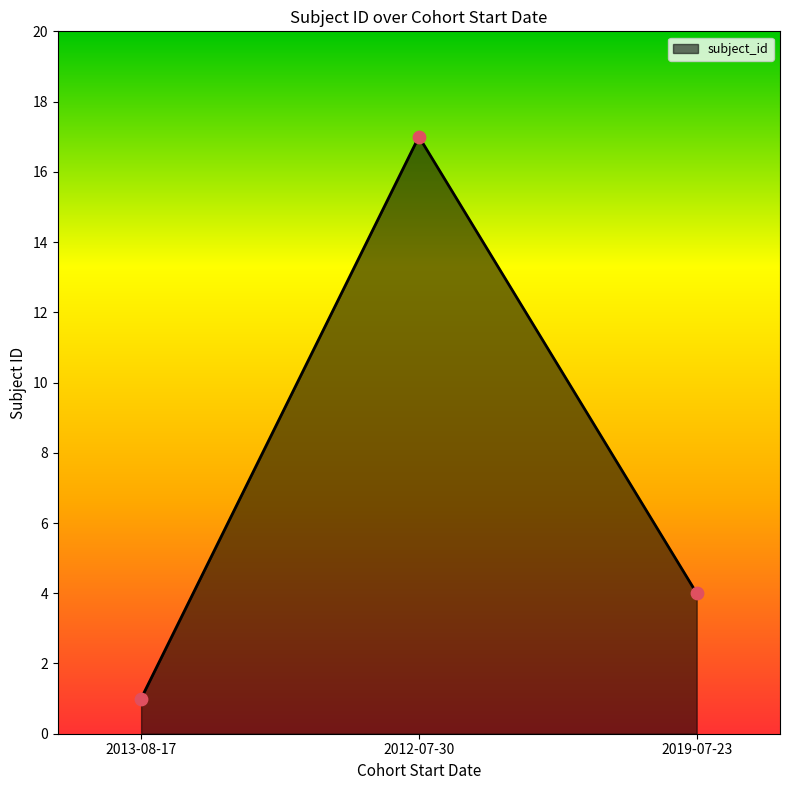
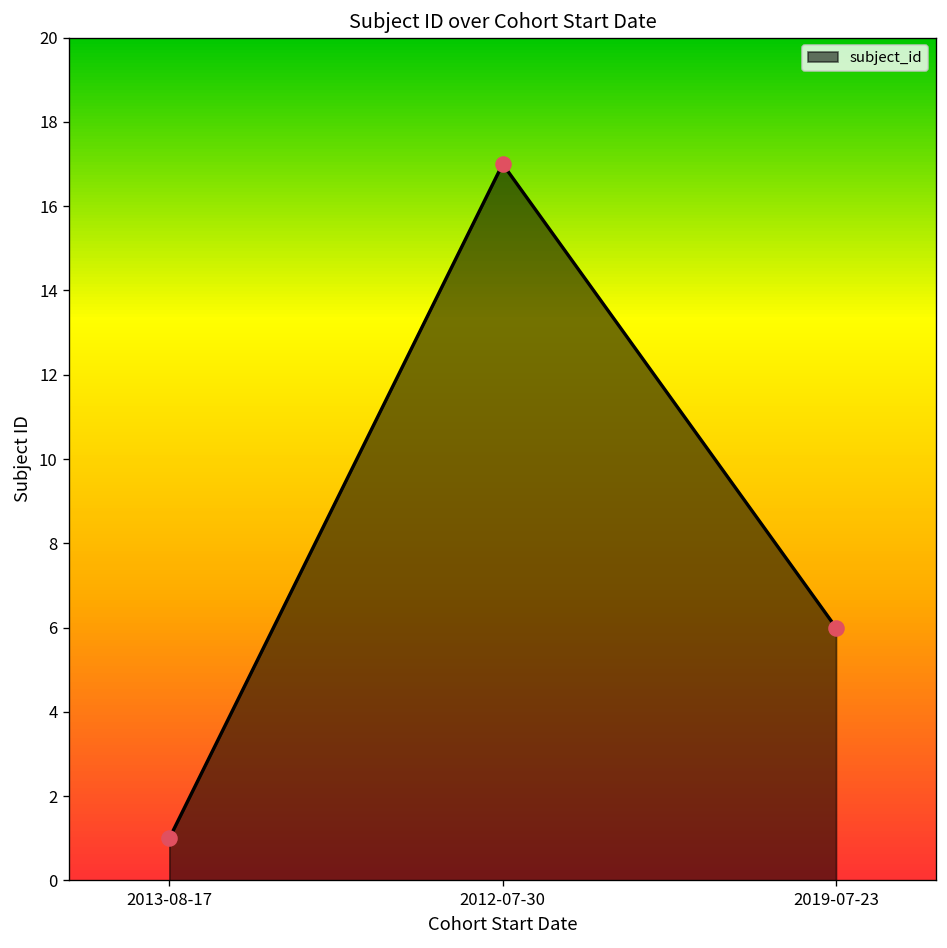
  {
    "2013-08-17": 1,
    "2012-07-30": 17,
-   "2019-07-23": 4
+   "2019-07-23": 6
  }
